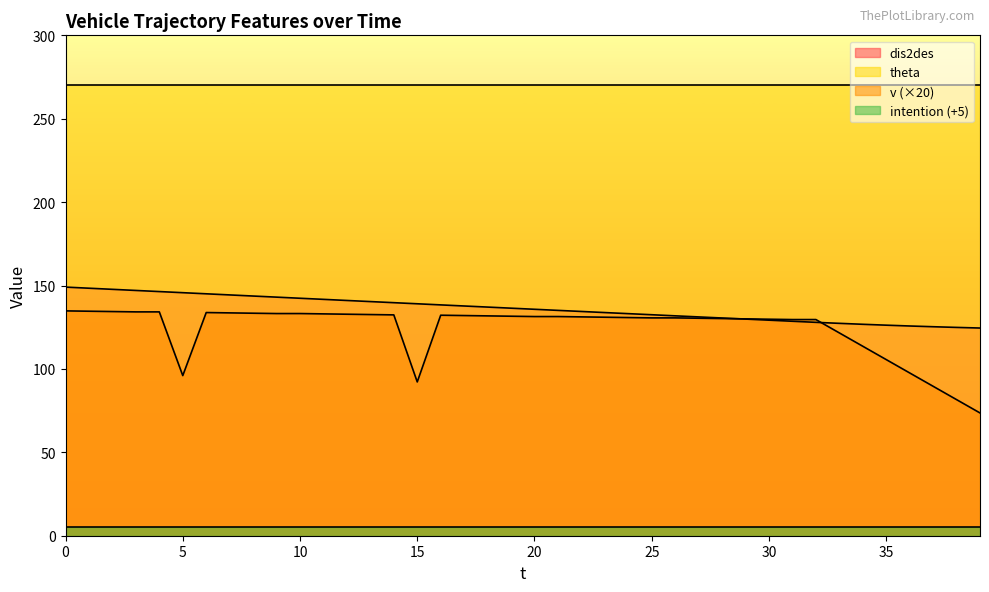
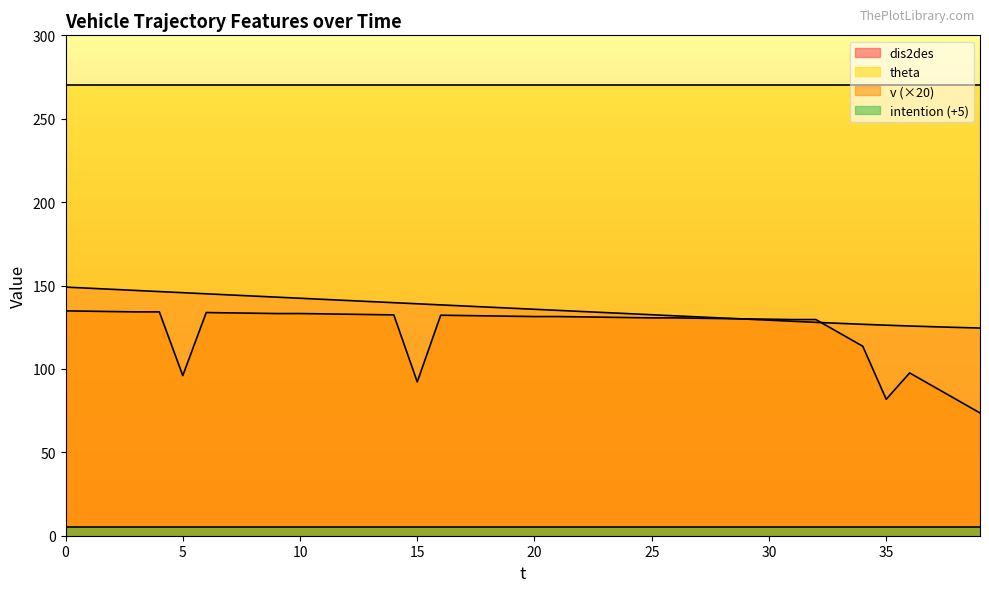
  {
    "dis2des": {
      "0": 149,
      "5": 146,
      "10": 142,
      "15": 139,
      "20": 136,
      "25": 132,
      "35": 126
    },
    "theta": {
      "0": 270,
      "5": 270,
      "10": 270,
      "15": 270,
      "20": 270,
      "25": 270,
      "30": 270
    },
    "v (×20)": {
      "0": 135,
      "5": 96,
      "10": 133,
      "15": 92,
      "20": 131,
      "25": 131,
-     "35": 106
+     "35": 82
    },
    "intention (+5)": {
      "0": 5,
      "5": 5,
      "10": 5,
      "15": 5,
      "20": 5,
      "25": 5,
      "30": 5,
      "35": 5
    }
  }
